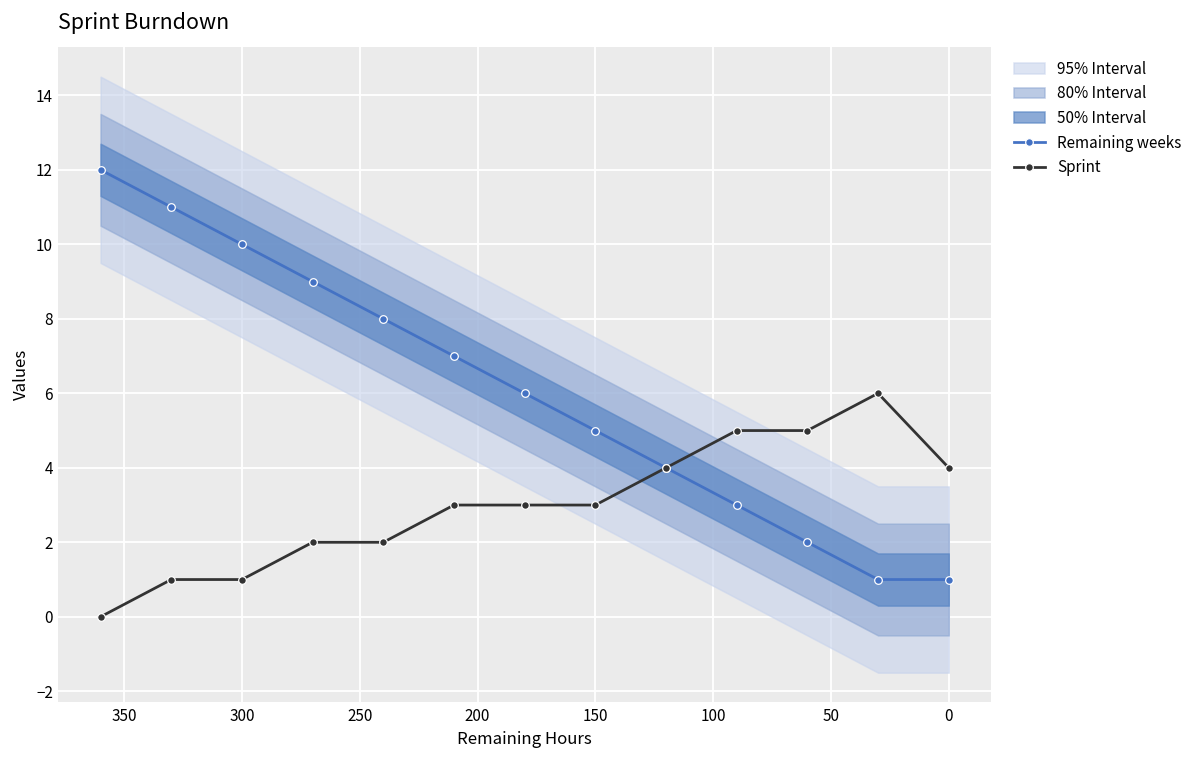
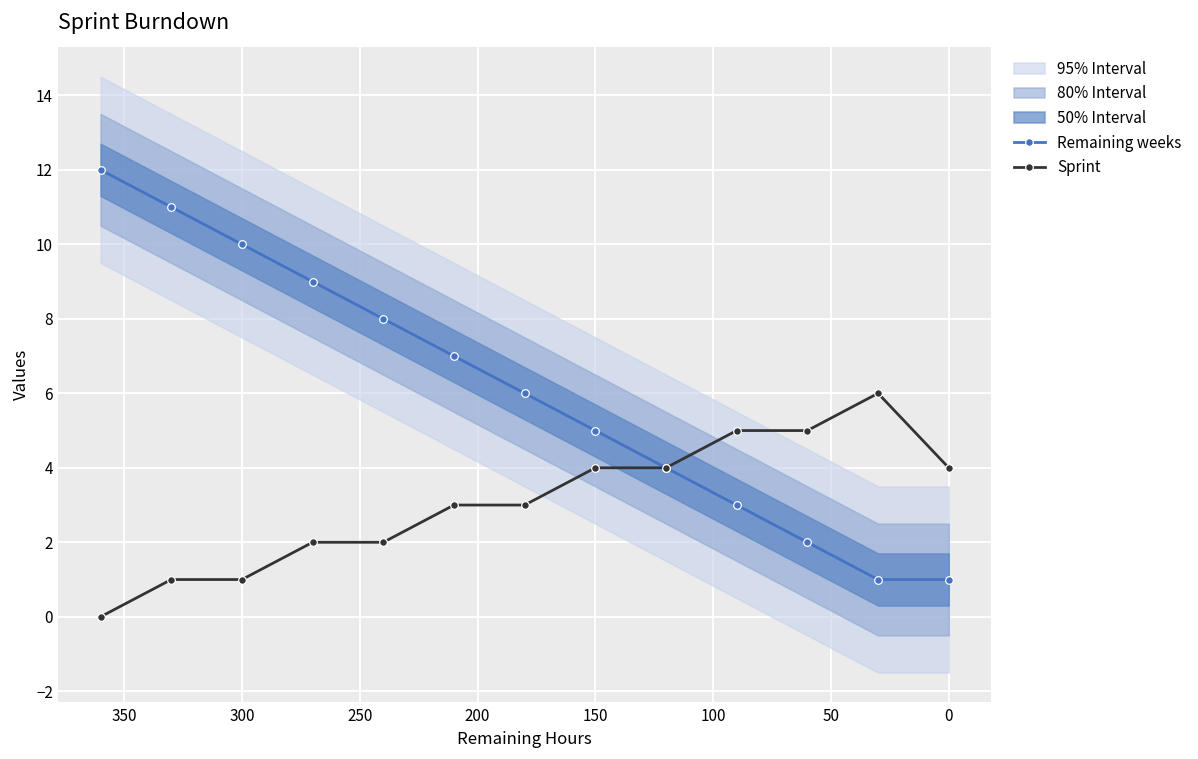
  {
    "Sprint": {
      "300": 1,
-     "150": 3,
+     "150": 4,
      "0": 4
    }
  }
